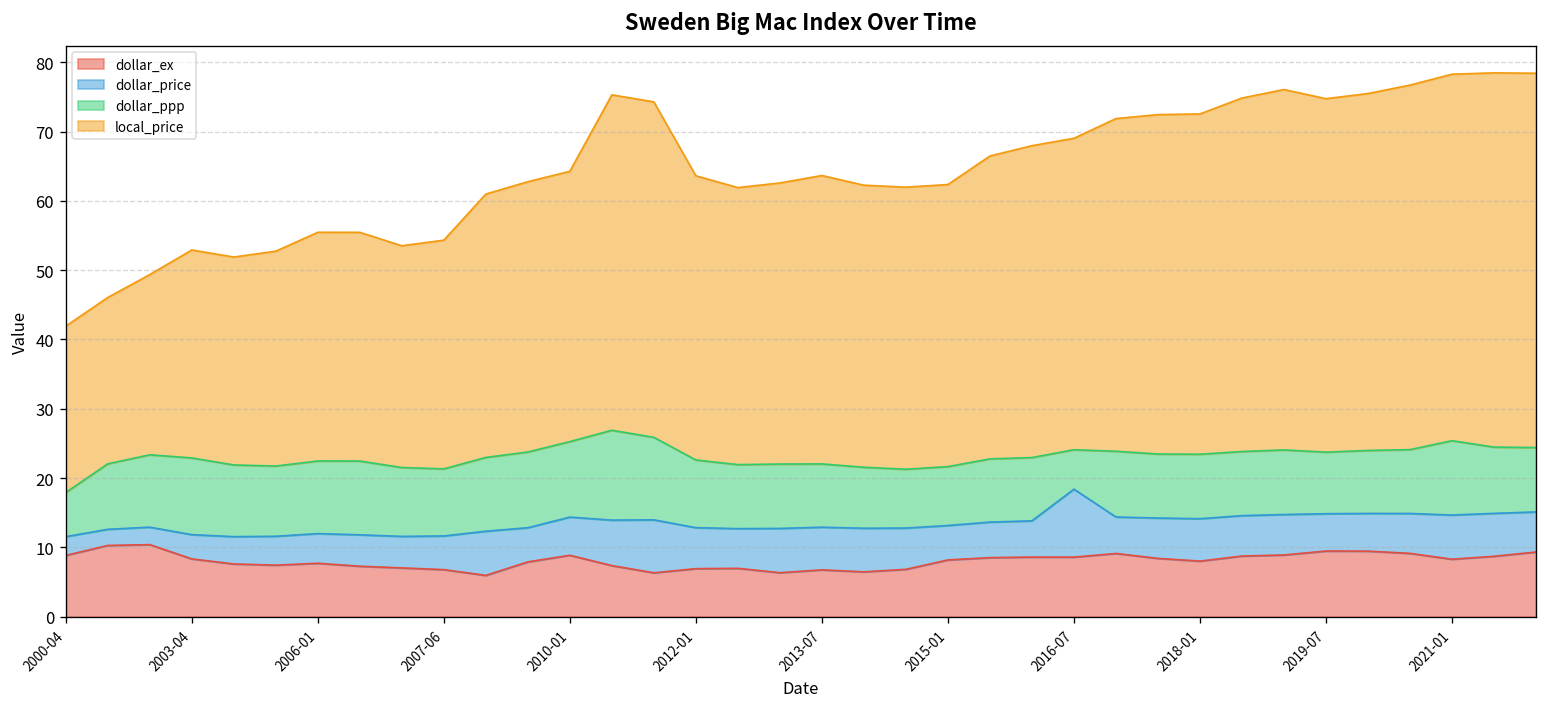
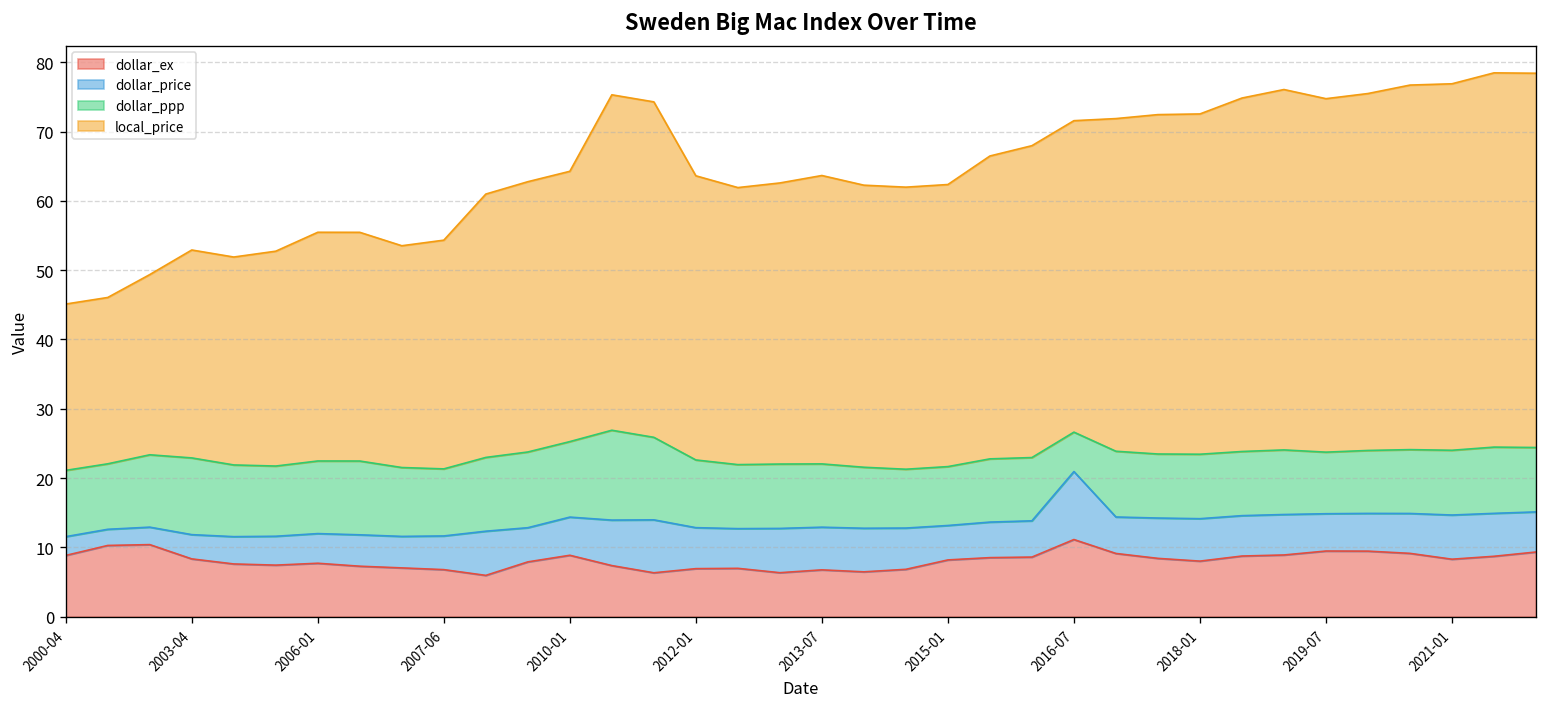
  {
    "dollar_ex": {
      "2000-04": 9,
      "2003-04": 8,
      "2006-01": 8,
      "2007-06": 7,
      "2010-01": 9,
      "2012-01": 7,
      "2013-07": 7,
      "2015-01": 8,
-     "2016-07": 9,
+     "2016-07": 11,
      "2018-01": 8,
      "2019-07": 9,
      "2021-01": 8
    },
    "dollar_price": {
      "2000-04": 3,
      "2003-04": 4,
      "2006-01": 4,
      "2007-06": 5,
      "2010-01": 6,
      "2012-01": 6,
      "2013-07": 6,
      "2015-01": 5,
      "2016-07": 10,
      "2018-01": 6,
      "2019-07": 5,
      "2021-01": 6
    },
    "dollar_ppp": {
-     "2000-04": 6,
+     "2000-04": 10,
      "2003-04": 11,
      "2006-01": 10,
      "2007-06": 10,
      "2010-01": 11,
      "2012-01": 10,
      "2013-07": 9,
      "2015-01": 8,
      "2016-07": 6,
      "2018-01": 9,
      "2019-07": 9,
-     "2021-01": 11
+     "2021-01": 9
    },
    "local_price": {
      "2000-04": 24,
      "2003-04": 30,
      "2006-01": 33,
      "2007-06": 33,
      "2010-01": 39,
      "2012-01": 41,
      "2013-07": 42,
      "2015-01": 41,
      "2016-07": 45,
      "2018-01": 49,
      "2019-07": 51,
      "2021-01": 53
    }
  }
